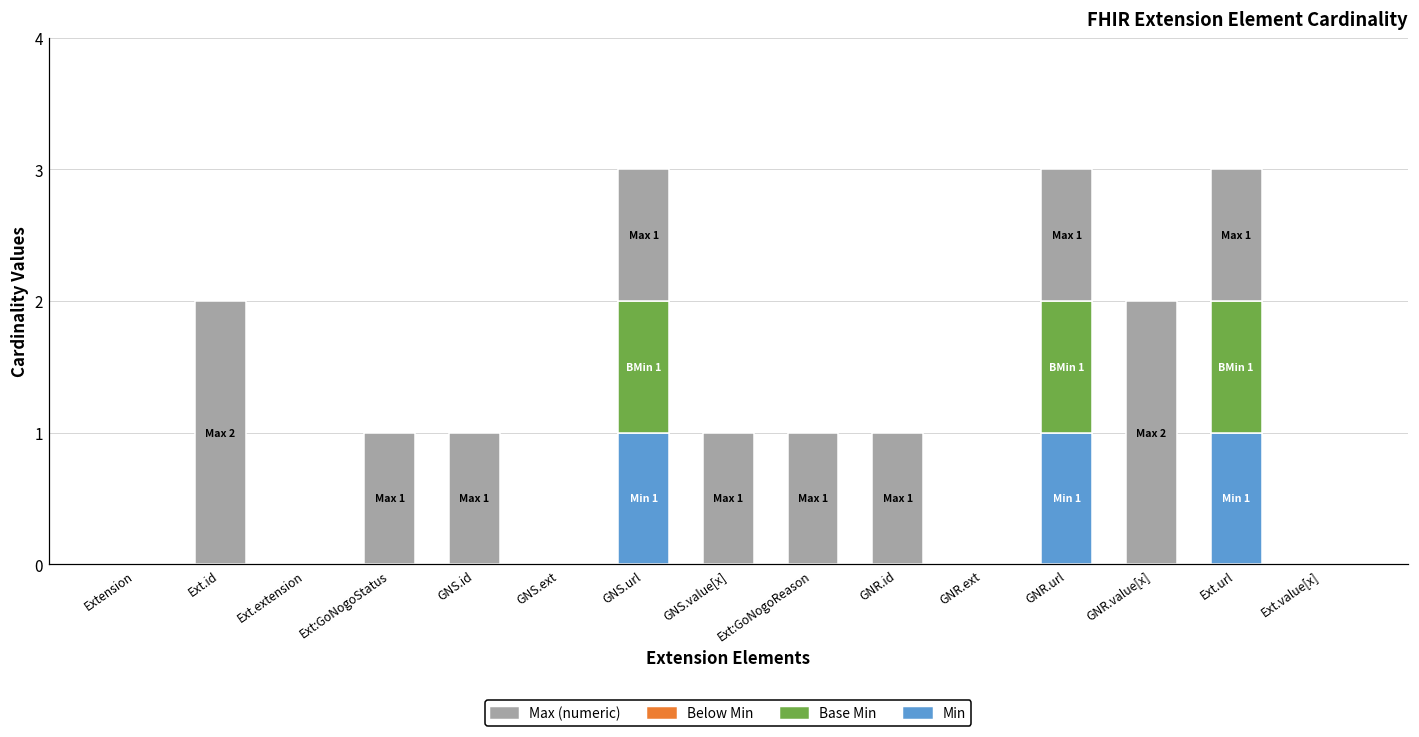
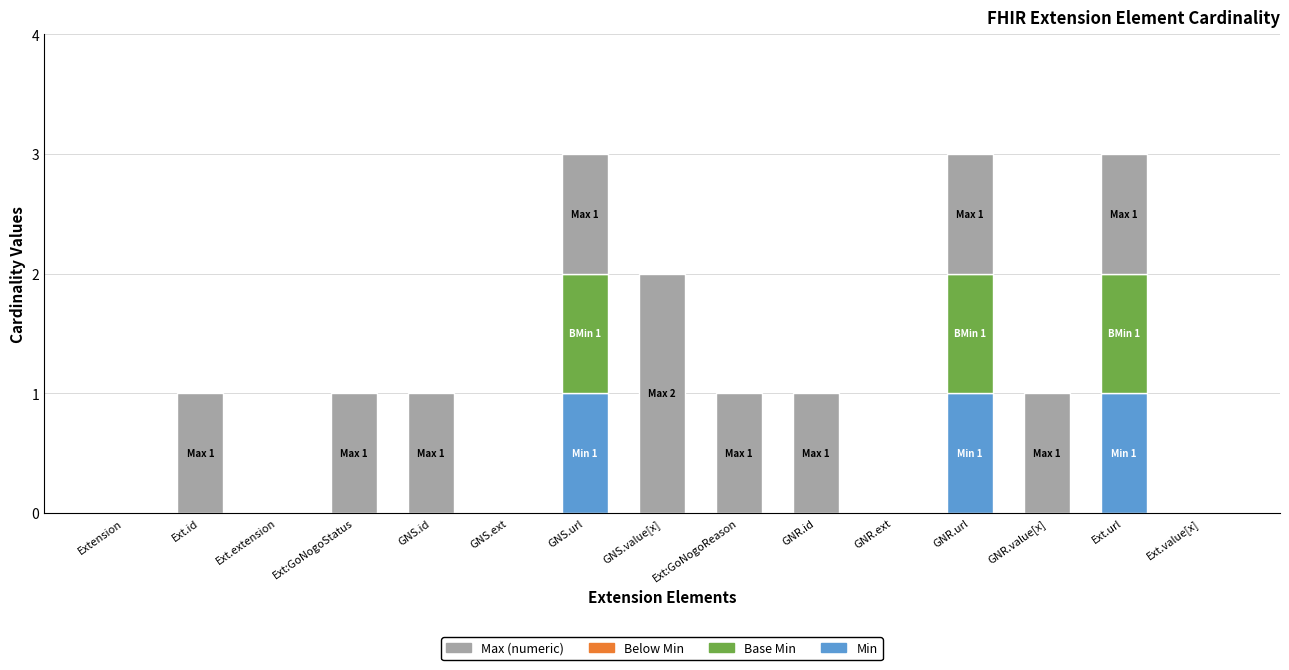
  {
    "Min": {
      "GNS.url": 1,
      "GNR.url": 1,
      "Ext.url": 1
    },
    "Base Min": {
      "GNS.url": 1,
      "GNR.url": 1,
      "Ext.url": 1
    },
    "Max (numeric)": {
-     "Ext.id": 2,
+     "Ext.id": 1,
      "Ext:GoNogoStatus": 1,
      "GNS.id": 1,
      "GNS.url": 1,
-     "GNS.value[x]": 1,
+     "GNS.value[x]": 2,
      "Ext:GoNogoReason": 1,
      "GNR.id": 1,
      "GNR.url": 1,
-     "GNR.value[x]": 2,
+     "GNR.value[x]": 1,
      "Ext.url": 1
    }
  }
